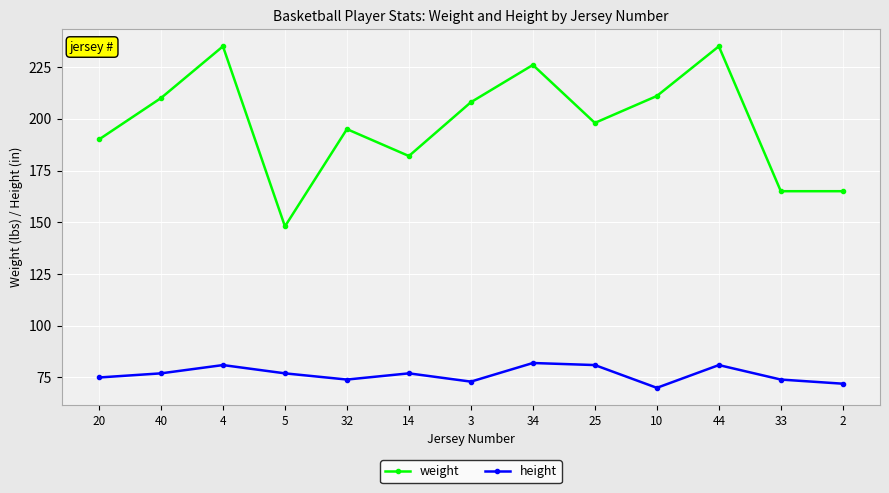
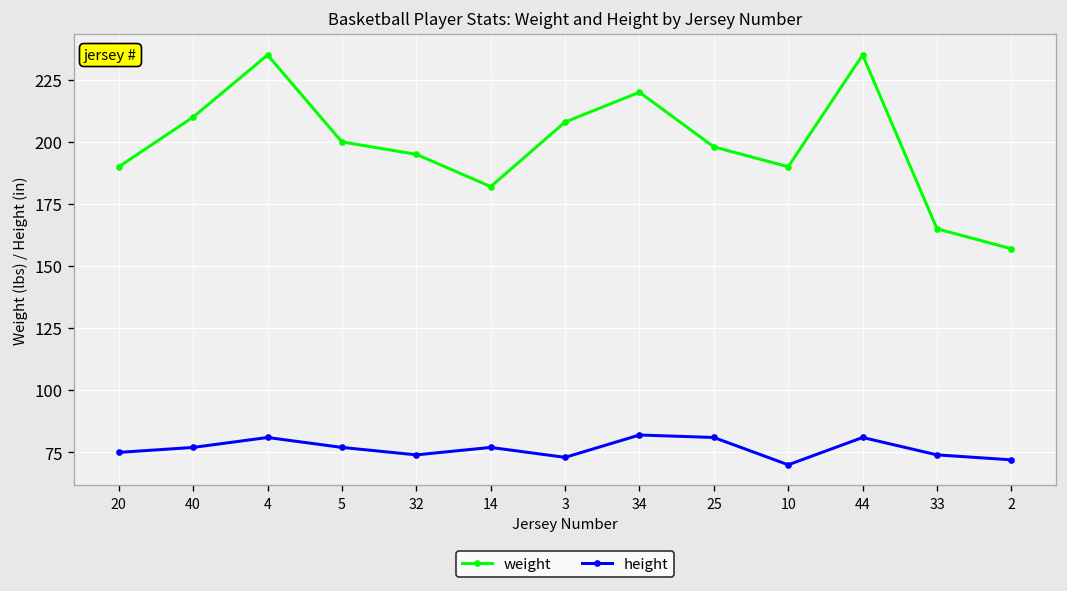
  {
    "weight": {
      "20": 190,
      "40": 210,
      "4": 235,
-     "5": 148,
+     "5": 200,
      "32": 195,
      "14": 182,
      "3": 208,
-     "34": 226,
+     "34": 220,
      "25": 198,
-     "10": 211,
+     "10": 190,
      "44": 235,
      "33": 165,
-     "2": 165
+     "2": 157
    },
    "height": {
      "20": 75,
      "40": 77,
      "4": 81,
      "5": 77,
      "32": 74,
      "14": 77,
      "3": 73,
      "34": 82,
      "25": 81,
      "10": 70,
      "44": 81,
      "33": 74,
      "2": 72
    }
  }
